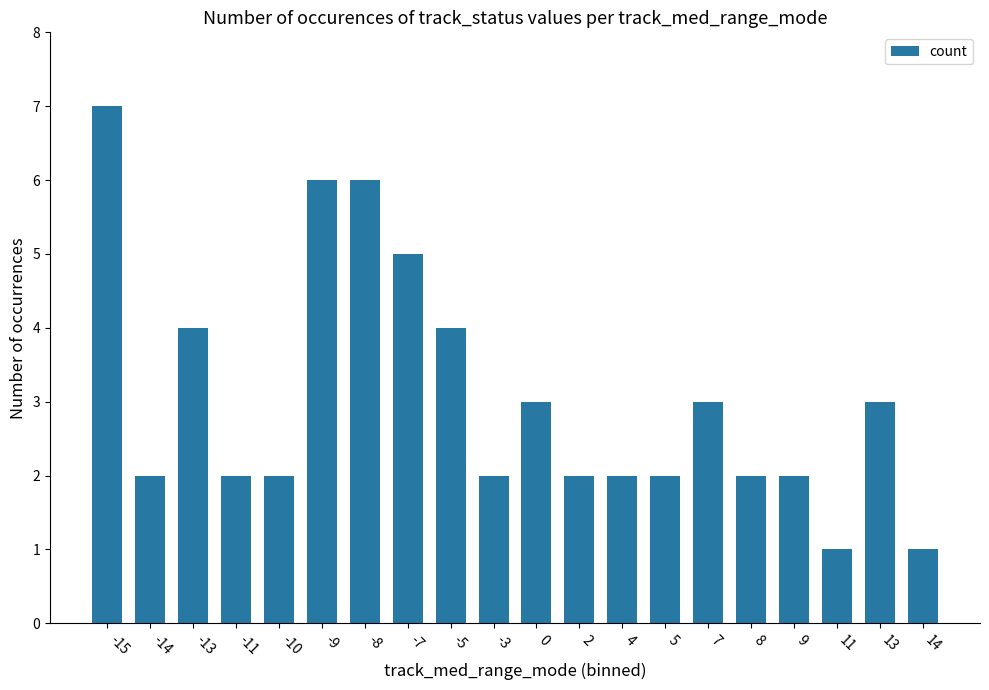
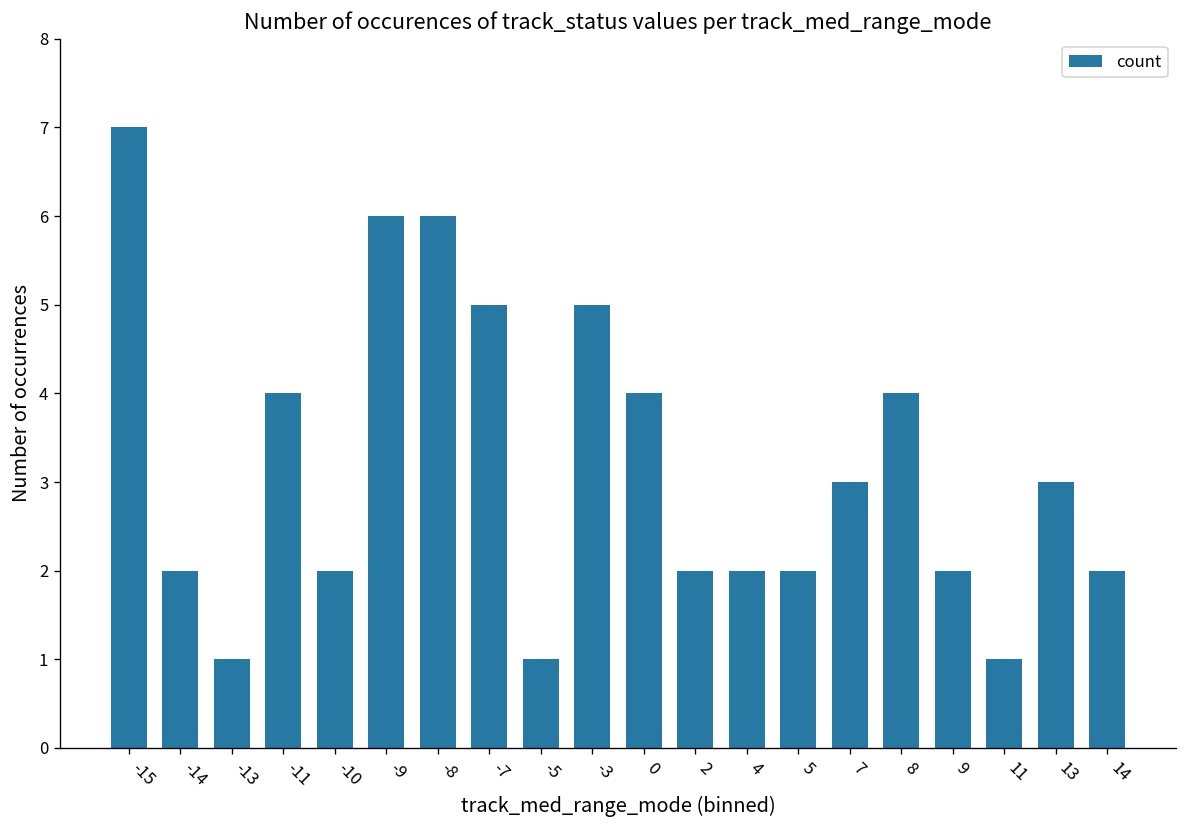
  {
    "-15": 7,
    "-14": 2,
-   "-13": 4,
-   "-11": 2,
+   "-13": 1,
+   "-11": 4,
    "-10": 2,
    "-9": 6,
    "-8": 6,
    "-7": 5,
-   "-5": 4,
-   "-3": 2,
-   "0": 3,
+   "-5": 1,
+   "-3": 5,
+   "0": 4,
    "2": 2,
    "4": 2,
    "5": 2,
    "7": 3,
-   "8": 2,
+   "8": 4,
    "9": 2,
    "11": 1,
    "13": 3,
-   "14": 1
+   "14": 2
  }
